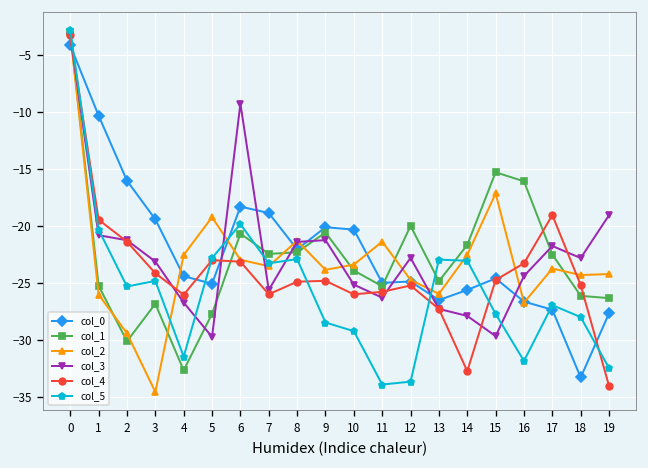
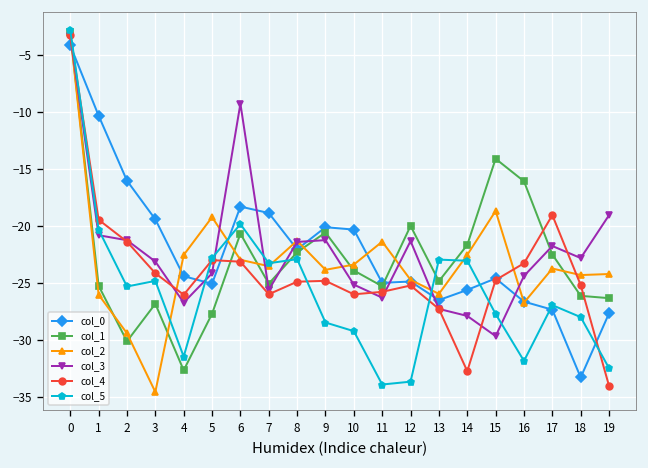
  {
    "col_1": {
      "1": -25,
      "2": -30,
      "3": -27,
      "4": -33,
      "5": -28,
      "6": -21,
-     "7": -22,
+     "7": -25,
      "9": -21,
      "10": -24,
      "11": -25,
      "12": -20,
      "13": -25,
      "14": -22,
-     "15": -15,
+     "15": -14,
      "16": -16,
      "17": -23,
      "18": -26,
      "19": -26
    },
    "col_2": {
      "1": -26,
      "2": -29,
      "3": -35,
      "4": -23,
      "5": -19,
      "9": -24,
      "10": -23,
      "11": -21,
      "13": -26,
      "14": -23,
-     "15": -17,
+     "15": -19,
      "17": -24,
      "18": -24,
      "19": -24
    },
    "col_3": {
      "1": -21,
      "3": -23,
      "4": -27,
-     "5": -30,
+     "5": -24,
      "6": -9,
      "7": -26,
      "9": -21,
      "10": -25,
      "11": -26,
-     "12": -23,
+     "12": -21,
      "14": -28,
      "15": -30,
      "16": -24,
      "17": -22,
      "18": -23,
      "19": -19
    },
    "col_4": {
      "1": -19,
      "3": -24,
      "4": -26,
      "7": -26,
      "8": -25,
      "9": -25,
      "10": -26,
      "11": -26,
      "12": -25,
      "14": -33,
      "16": -23,
      "17": -19,
      "18": -25,
      "19": -34
    }
  }
